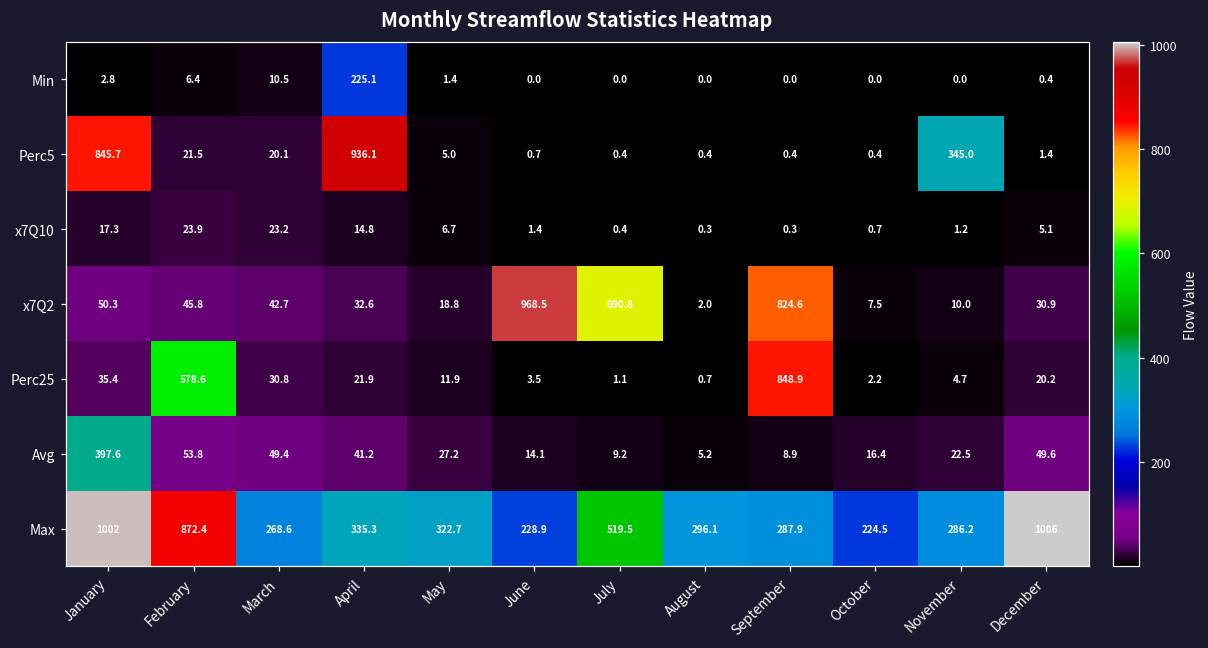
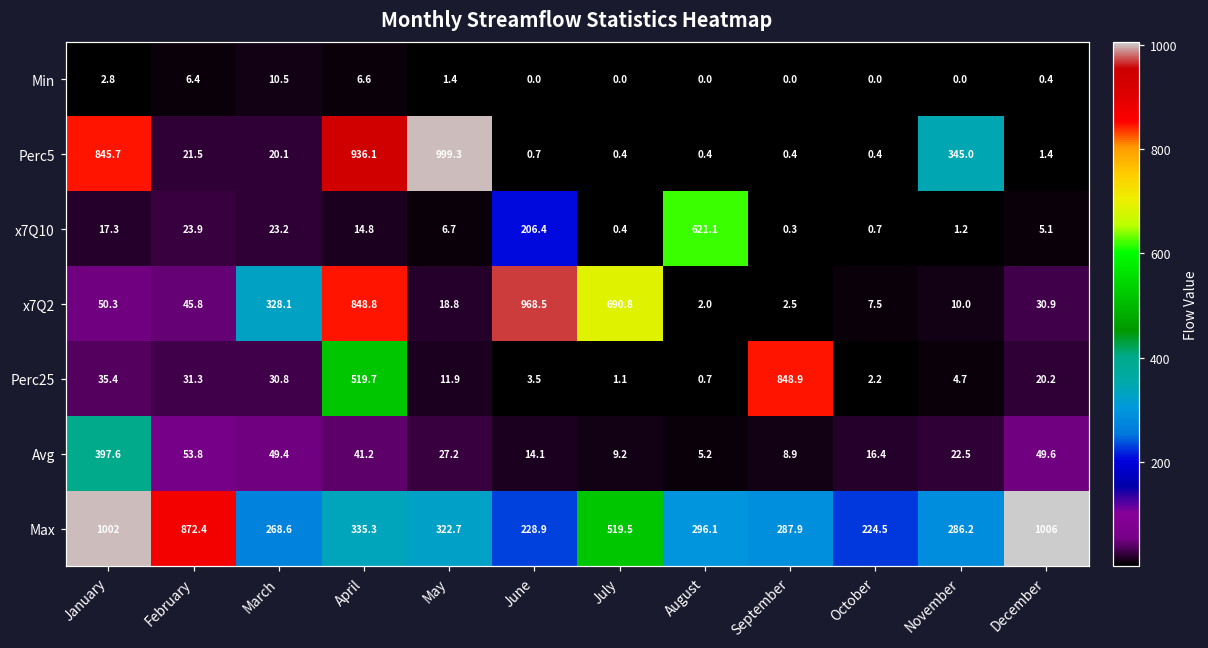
  {
    "Min": {
      "January": 2.8,
      "February": 6.4,
      "March": 10.5,
-     "April": 225.1,
+     "April": 6.6,
      "May": 1.4,
      "June": 0.0,
      "July": 0.0,
      "August": 0.0,
      "September": 0.0,
      "October": 0.0,
      "November": 0.0,
      "December": 0.4
    },
    "Perc5": {
      "January": 845.7,
      "February": 21.5,
      "March": 20.1,
      "April": 936.1,
-     "May": 5.0,
+     "May": 999.3,
      "June": 0.7,
      "July": 0.4,
      "August": 0.4,
      "September": 0.4,
      "October": 0.4,
      "November": 345.0,
      "December": 1.4
    },
    "x7Q10": {
      "January": 17.3,
      "February": 23.9,
      "March": 23.2,
      "April": 14.8,
      "May": 6.7,
-     "June": 1.4,
+     "June": 206.4,
      "July": 0.4,
-     "August": 0.3,
+     "August": 621.1,
      "September": 0.3,
      "October": 0.7,
      "November": 1.2,
      "December": 5.1
    },
    "x7Q2": {
      "January": 50.3,
      "February": 45.8,
-     "March": 42.7,
-     "April": 32.6,
+     "March": 328.1,
+     "April": 848.8,
      "May": 18.8,
      "June": 968.5,
      "July": 690.8,
      "August": 2.0,
-     "September": 824.6,
+     "September": 2.5,
      "October": 7.5,
      "November": 10.0,
      "December": 30.9
    },
    "Perc25": {
      "January": 35.4,
-     "February": 578.6,
+     "February": 31.3,
      "March": 30.8,
-     "April": 21.9,
+     "April": 519.7,
      "May": 11.9,
      "June": 3.5,
      "July": 1.1,
      "August": 0.7,
      "September": 848.9,
      "October": 2.2,
      "November": 4.7,
      "December": 20.2
    },
    "Avg": {
      "January": 397.6,
      "February": 53.8,
      "March": 49.4,
      "April": 41.2,
      "May": 27.2,
      "June": 14.1,
      "July": 9.2,
      "August": 5.2,
      "September": 8.9,
      "October": 16.4,
      "November": 22.5,
      "December": 49.6
    },
    "Max": {
      "January": 1002,
      "February": 872.4,
      "March": 268.6,
      "April": 335.3,
      "May": 322.7,
      "June": 228.9,
      "July": 519.5,
      "August": 296.1,
      "September": 287.9,
      "October": 224.5,
      "November": 286.2,
      "December": 1006
    }
  }
